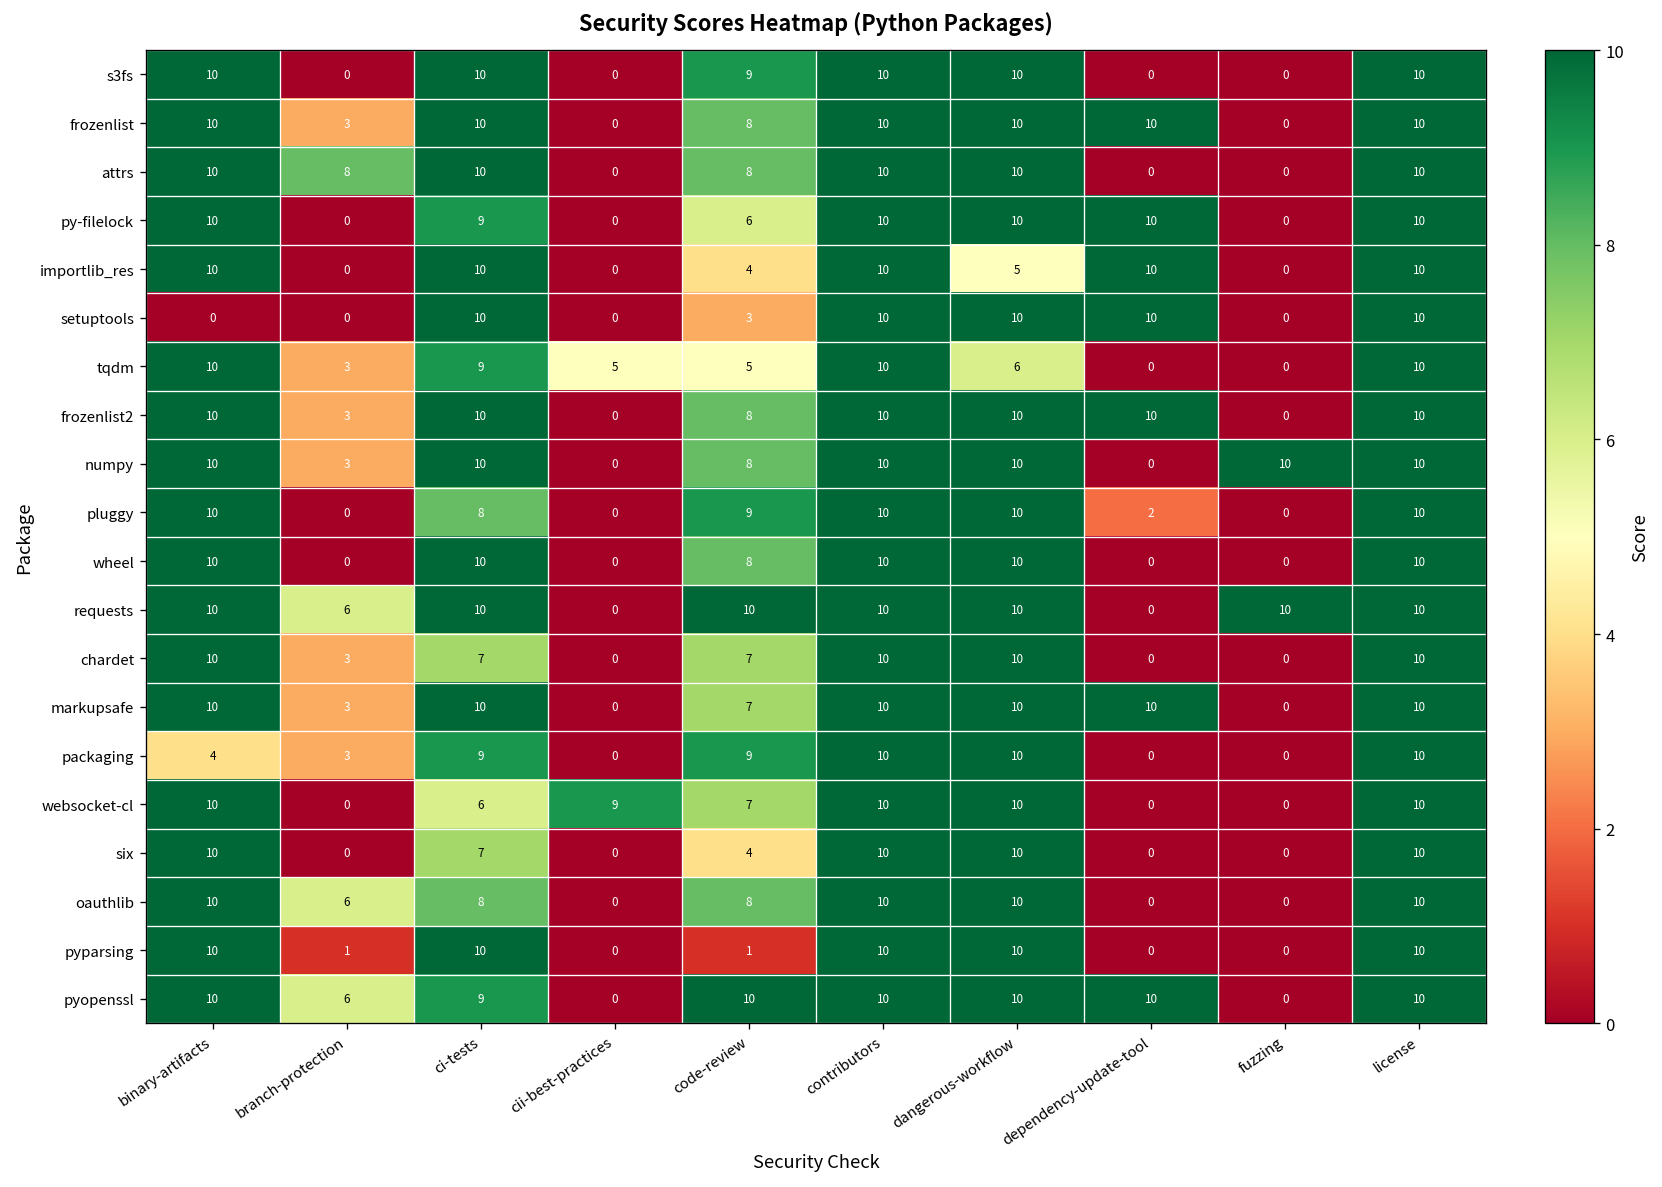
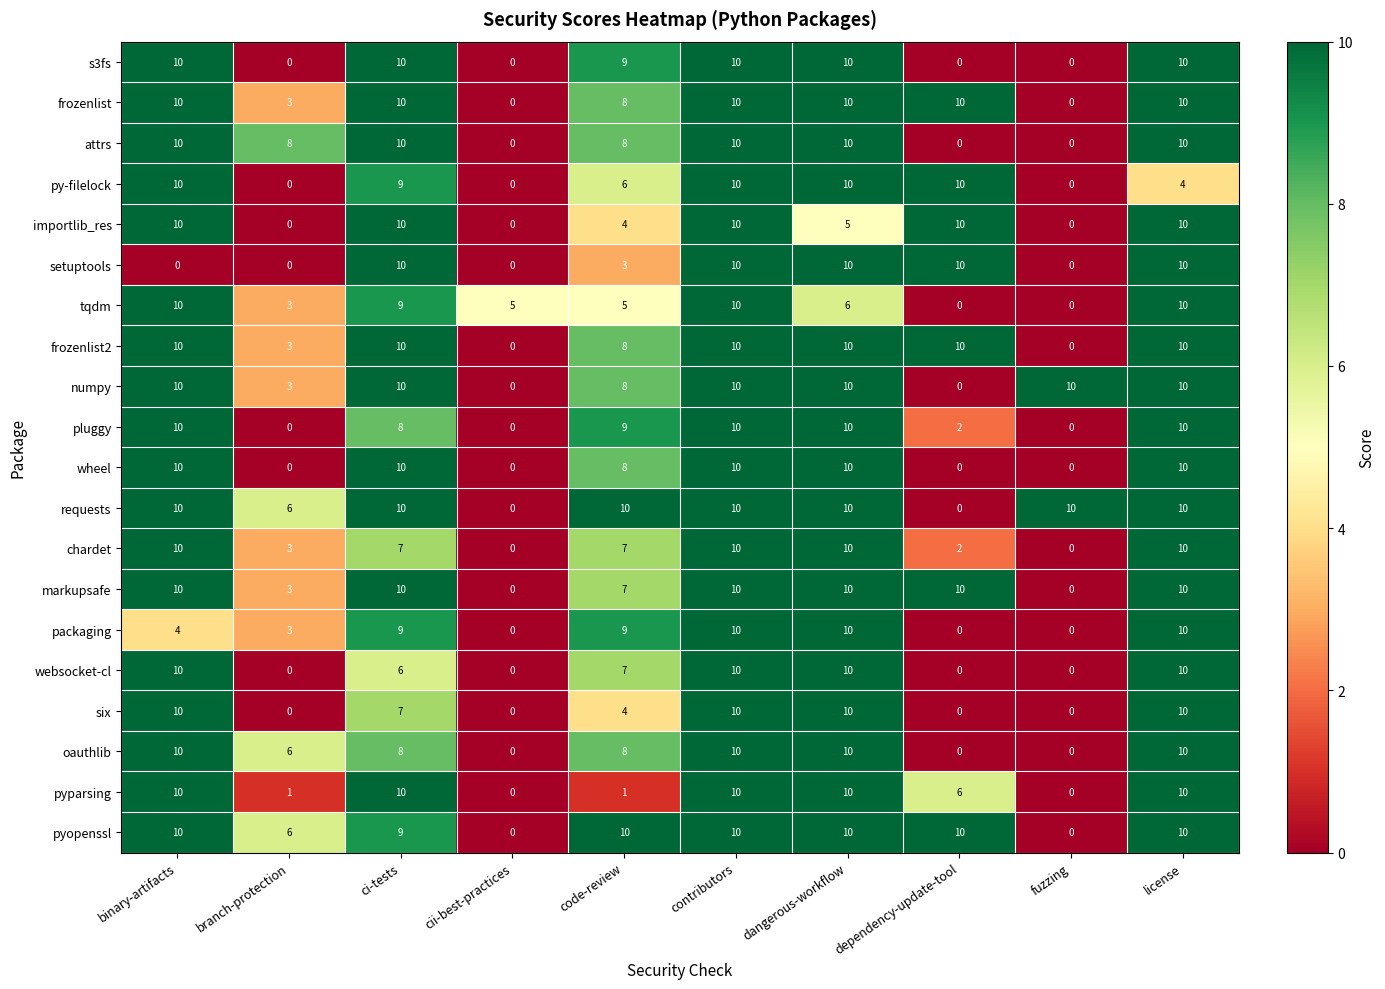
  {
    "s3fs": {
      "binary-artifacts": 10,
      "branch-protection": 0,
      "ci-tests": 10,
      "cii-best-practices": 0,
      "code-review": 9,
      "contributors": 10,
      "dangerous-workflow": 10,
      "dependency-update-tool": 0,
      "fuzzing": 0,
      "license": 10
    },
    "frozenlist": {
      "binary-artifacts": 10,
      "branch-protection": 3,
      "ci-tests": 10,
      "cii-best-practices": 0,
      "code-review": 8,
      "contributors": 10,
      "dangerous-workflow": 10,
      "dependency-update-tool": 10,
      "fuzzing": 0,
      "license": 10
    },
    "attrs": {
      "binary-artifacts": 10,
      "branch-protection": 8,
      "ci-tests": 10,
      "cii-best-practices": 0,
      "code-review": 8,
      "contributors": 10,
      "dangerous-workflow": 10,
      "dependency-update-tool": 0,
      "fuzzing": 0,
      "license": 10
    },
    "py-filelock": {
      "binary-artifacts": 10,
      "branch-protection": 0,
      "ci-tests": 9,
      "cii-best-practices": 0,
      "code-review": 6,
      "contributors": 10,
      "dangerous-workflow": 10,
      "dependency-update-tool": 10,
      "fuzzing": 0,
-     "license": 10
+     "license": 4
    },
    "importlib_res": {
      "binary-artifacts": 10,
      "branch-protection": 0,
      "ci-tests": 10,
      "cii-best-practices": 0,
      "code-review": 4,
      "contributors": 10,
      "dangerous-workflow": 5,
      "dependency-update-tool": 10,
      "fuzzing": 0,
      "license": 10
    },
    "setuptools": {
      "binary-artifacts": 0,
      "branch-protection": 0,
      "ci-tests": 10,
      "cii-best-practices": 0,
      "code-review": 3,
      "contributors": 10,
      "dangerous-workflow": 10,
      "dependency-update-tool": 10,
      "fuzzing": 0,
      "license": 10
    },
    "tqdm": {
      "binary-artifacts": 10,
      "branch-protection": 3,
      "ci-tests": 9,
      "cii-best-practices": 5,
      "code-review": 5,
      "contributors": 10,
      "dangerous-workflow": 6,
      "dependency-update-tool": 0,
      "fuzzing": 0,
      "license": 10
    },
    "frozenlist2": {
      "binary-artifacts": 10,
      "branch-protection": 3,
      "ci-tests": 10,
      "cii-best-practices": 0,
      "code-review": 8,
      "contributors": 10,
      "dangerous-workflow": 10,
      "dependency-update-tool": 10,
      "fuzzing": 0,
      "license": 10
    },
    "numpy": {
      "binary-artifacts": 10,
      "branch-protection": 3,
      "ci-tests": 10,
      "cii-best-practices": 0,
      "code-review": 8,
      "contributors": 10,
      "dangerous-workflow": 10,
      "dependency-update-tool": 0,
      "fuzzing": 10,
      "license": 10
    },
    "pluggy": {
      "binary-artifacts": 10,
      "branch-protection": 0,
      "ci-tests": 8,
      "cii-best-practices": 0,
      "code-review": 9,
      "contributors": 10,
      "dangerous-workflow": 10,
      "dependency-update-tool": 2,
      "fuzzing": 0,
      "license": 10
    },
    "wheel": {
      "binary-artifacts": 10,
      "branch-protection": 0,
      "ci-tests": 10,
      "cii-best-practices": 0,
      "code-review": 8,
      "contributors": 10,
      "dangerous-workflow": 10,
      "dependency-update-tool": 0,
      "fuzzing": 0,
      "license": 10
    },
    "requests": {
      "binary-artifacts": 10,
      "branch-protection": 6,
      "ci-tests": 10,
      "cii-best-practices": 0,
      "code-review": 10,
      "contributors": 10,
      "dangerous-workflow": 10,
      "dependency-update-tool": 0,
      "fuzzing": 10,
      "license": 10
    },
    "chardet": {
      "binary-artifacts": 10,
      "branch-protection": 3,
      "ci-tests": 7,
      "cii-best-practices": 0,
      "code-review": 7,
      "contributors": 10,
      "dangerous-workflow": 10,
-     "dependency-update-tool": 0,
+     "dependency-update-tool": 2,
      "fuzzing": 0,
      "license": 10
    },
    "markupsafe": {
      "binary-artifacts": 10,
      "branch-protection": 3,
      "ci-tests": 10,
      "cii-best-practices": 0,
      "code-review": 7,
      "contributors": 10,
      "dangerous-workflow": 10,
      "dependency-update-tool": 10,
      "fuzzing": 0,
      "license": 10
    },
    "packaging": {
      "binary-artifacts": 4,
      "branch-protection": 3,
      "ci-tests": 9,
      "cii-best-practices": 0,
      "code-review": 9,
      "contributors": 10,
      "dangerous-workflow": 10,
      "dependency-update-tool": 0,
      "fuzzing": 0,
      "license": 10
    },
    "websocket-cl": {
      "binary-artifacts": 10,
      "branch-protection": 0,
      "ci-tests": 6,
-     "cii-best-practices": 9,
+     "cii-best-practices": 0,
      "code-review": 7,
      "contributors": 10,
      "dangerous-workflow": 10,
      "dependency-update-tool": 0,
      "fuzzing": 0,
      "license": 10
    },
    "six": {
      "binary-artifacts": 10,
      "branch-protection": 0,
      "ci-tests": 7,
      "cii-best-practices": 0,
      "code-review": 4,
      "contributors": 10,
      "dangerous-workflow": 10,
      "dependency-update-tool": 0,
      "fuzzing": 0,
      "license": 10
    },
    "oauthlib": {
      "binary-artifacts": 10,
      "branch-protection": 6,
      "ci-tests": 8,
      "cii-best-practices": 0,
      "code-review": 8,
      "contributors": 10,
      "dangerous-workflow": 10,
      "dependency-update-tool": 0,
      "fuzzing": 0,
      "license": 10
    },
    "pyparsing": {
      "binary-artifacts": 10,
      "branch-protection": 1,
      "ci-tests": 10,
      "cii-best-practices": 0,
      "code-review": 1,
      "contributors": 10,
      "dangerous-workflow": 10,
-     "dependency-update-tool": 0,
+     "dependency-update-tool": 6,
      "fuzzing": 0,
      "license": 10
    },
    "pyopenssl": {
      "binary-artifacts": 10,
      "branch-protection": 6,
      "ci-tests": 9,
      "cii-best-practices": 0,
      "code-review": 10,
      "contributors": 10,
      "dangerous-workflow": 10,
      "dependency-update-tool": 10,
      "fuzzing": 0,
      "license": 10
    }
  }
